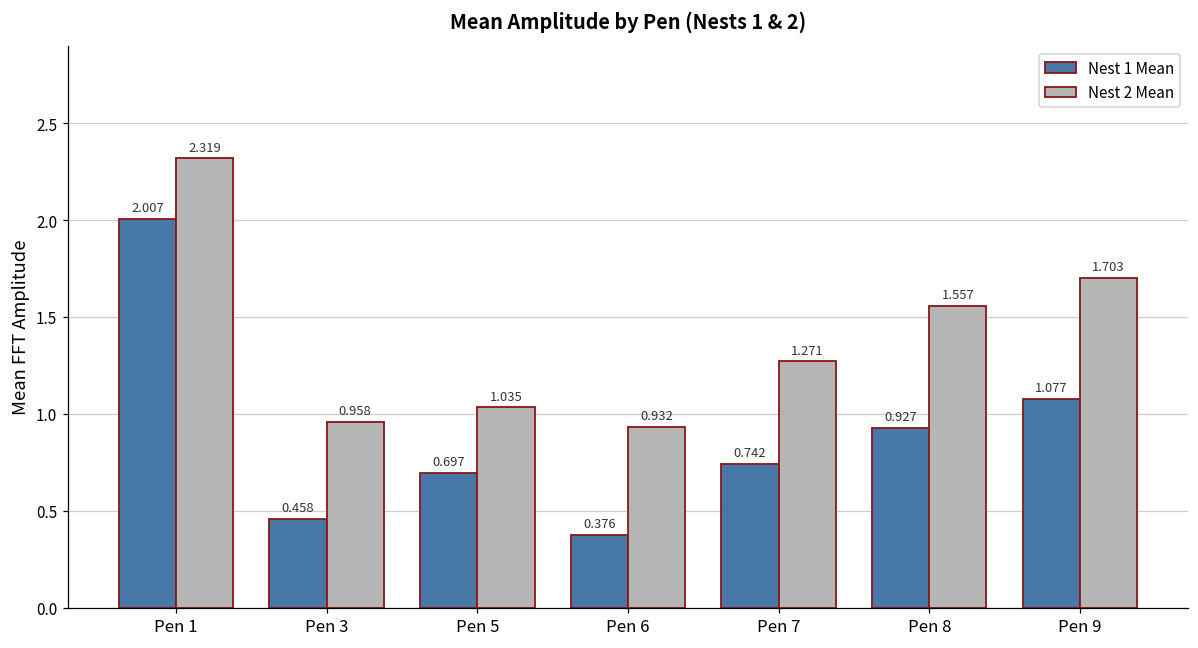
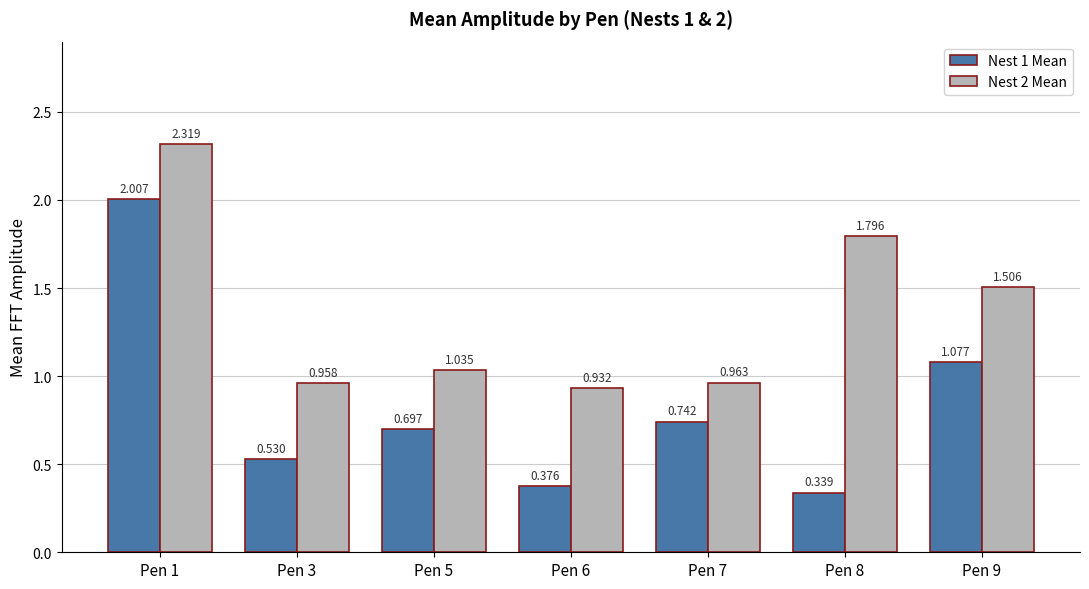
  {
    "Nest 1 Mean": {
      "Pen 1": 2.007,
-     "Pen 3": 0.458,
+     "Pen 3": 0.530,
      "Pen 5": 0.697,
      "Pen 6": 0.376,
      "Pen 7": 0.742,
-     "Pen 8": 0.927,
+     "Pen 8": 0.339,
      "Pen 9": 1.077
    },
    "Nest 2 Mean": {
      "Pen 1": 2.319,
      "Pen 3": 0.958,
      "Pen 5": 1.035,
      "Pen 6": 0.932,
-     "Pen 7": 1.271,
-     "Pen 8": 1.557,
-     "Pen 9": 1.703
+     "Pen 7": 0.963,
+     "Pen 8": 1.796,
+     "Pen 9": 1.506
    }
  }
